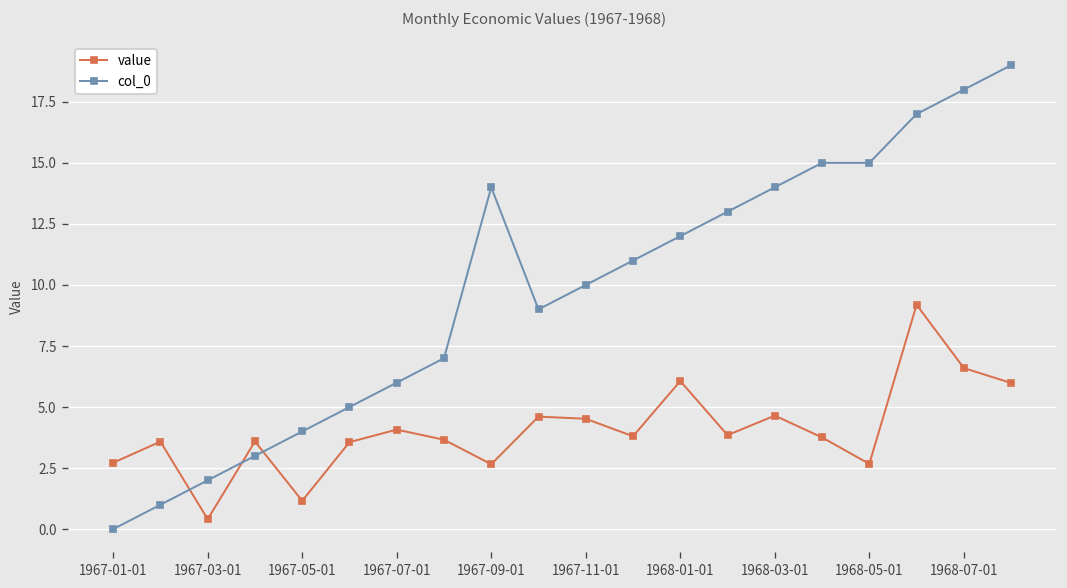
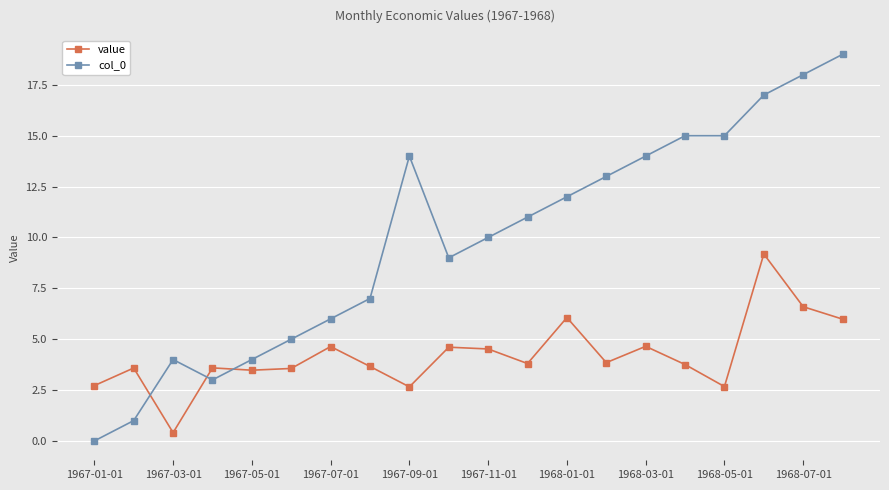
  {
    "value": {
      "1967-01-01": 2.7,
      "1967-03-01": 0.4,
-     "1967-05-01": 1.2,
-     "1967-07-01": 4.1,
+     "1967-05-01": 3.5,
+     "1967-07-01": 4.6,
      "1967-09-01": 2.7,
      "1967-11-01": 4.5,
      "1968-01-01": 6.1,
      "1968-03-01": 4.6,
      "1968-05-01": 2.7,
      "1968-07-01": 6.6
    },
    "col_0": {
      "1967-01-01": 0,
-     "1967-03-01": 2,
+     "1967-03-01": 4,
      "1967-05-01": 4,
      "1967-07-01": 6,
      "1967-09-01": 14,
      "1967-11-01": 10,
      "1968-01-01": 12,
      "1968-03-01": 14,
      "1968-05-01": 15,
      "1968-07-01": 18
    }
  }
